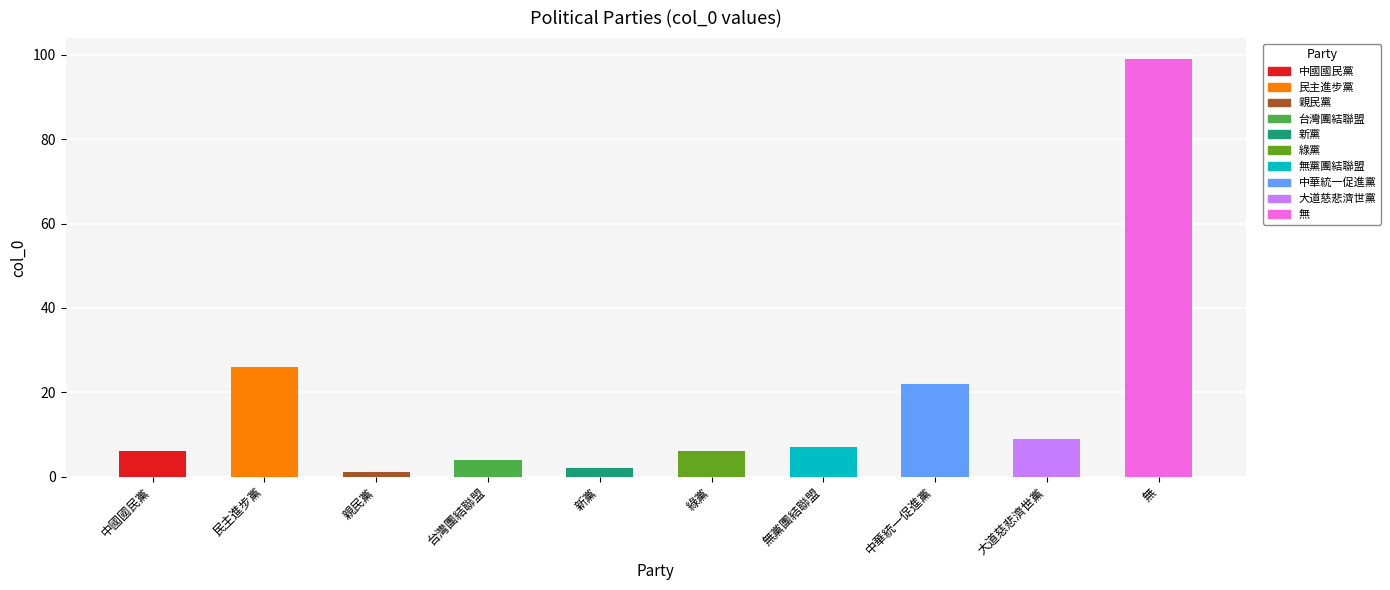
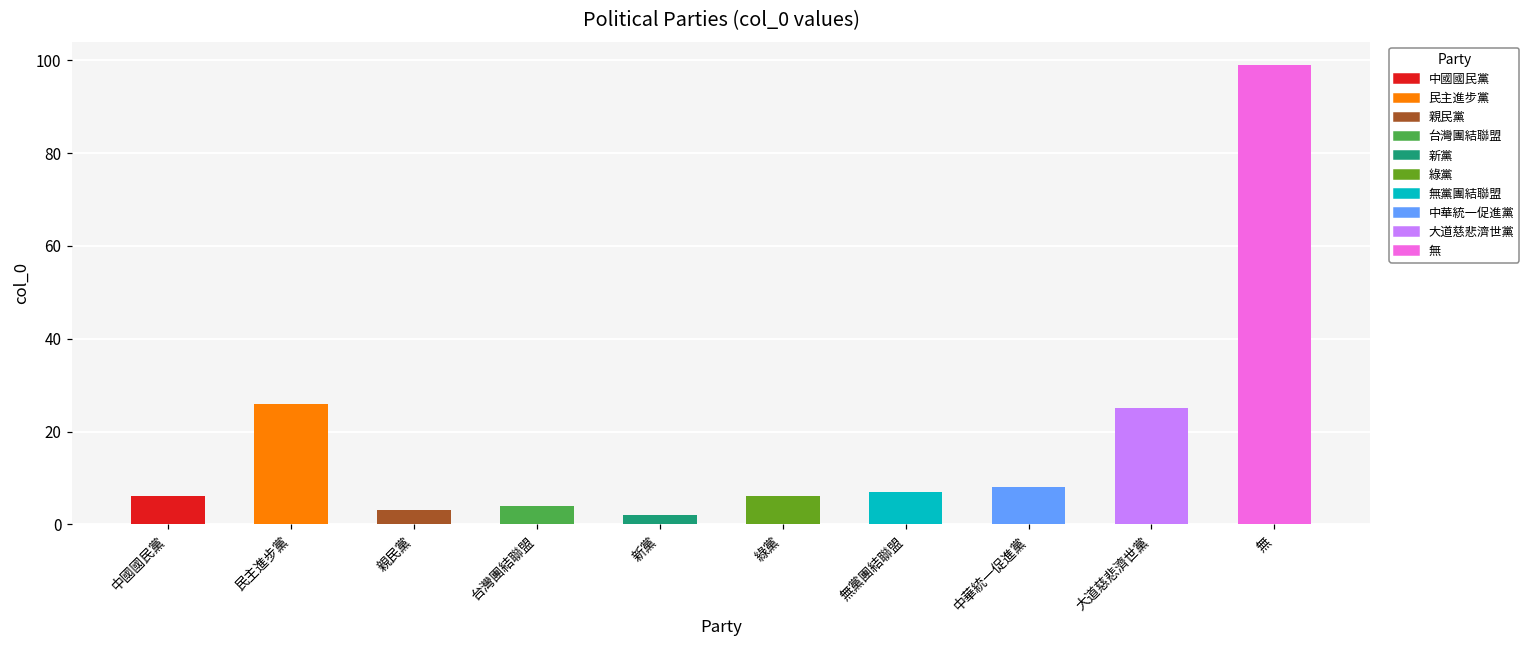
  {
    "中國國民黨": 6,
    "民主進步黨": 26,
-   "親民黨": 1,
+   "親民黨": 3,
    "台灣團結聯盟": 4,
    "新黨": 2,
    "綠黨": 6,
    "無黨團結聯盟": 7,
-   "中華統一促進黨": 22,
-   "大道慈悲濟世黨": 9,
+   "中華統一促進黨": 8,
+   "大道慈悲濟世黨": 25,
    "無": 99
  }
